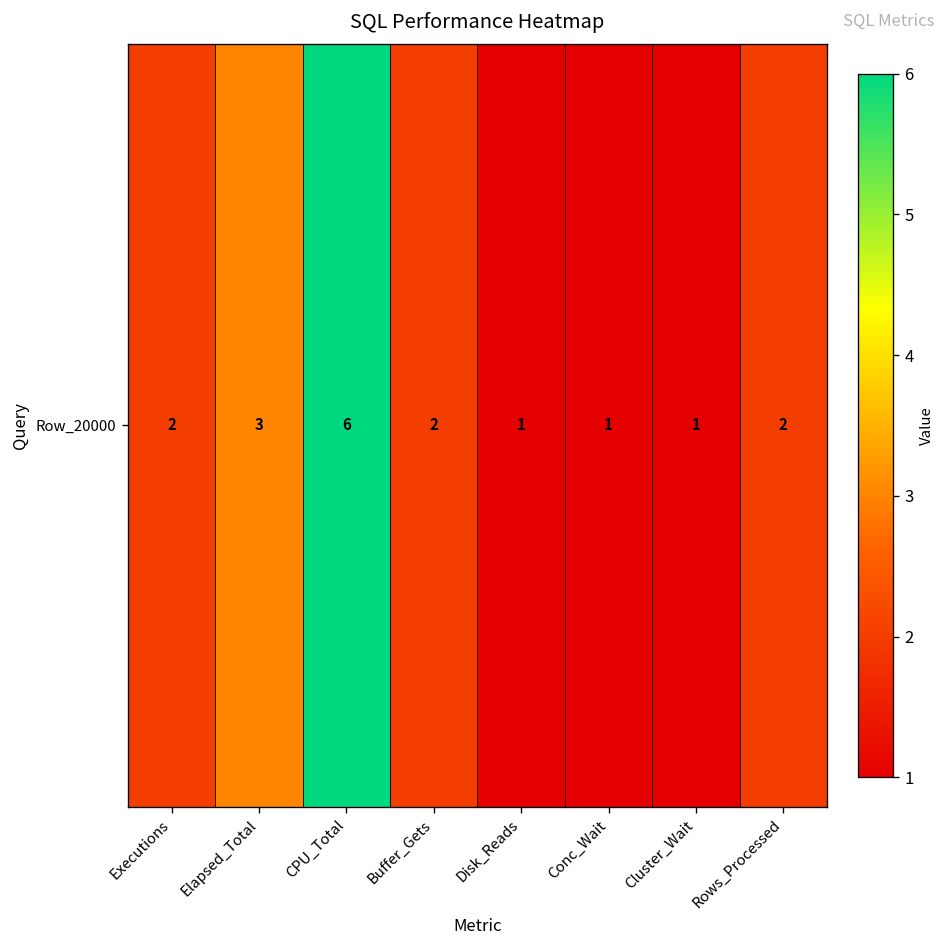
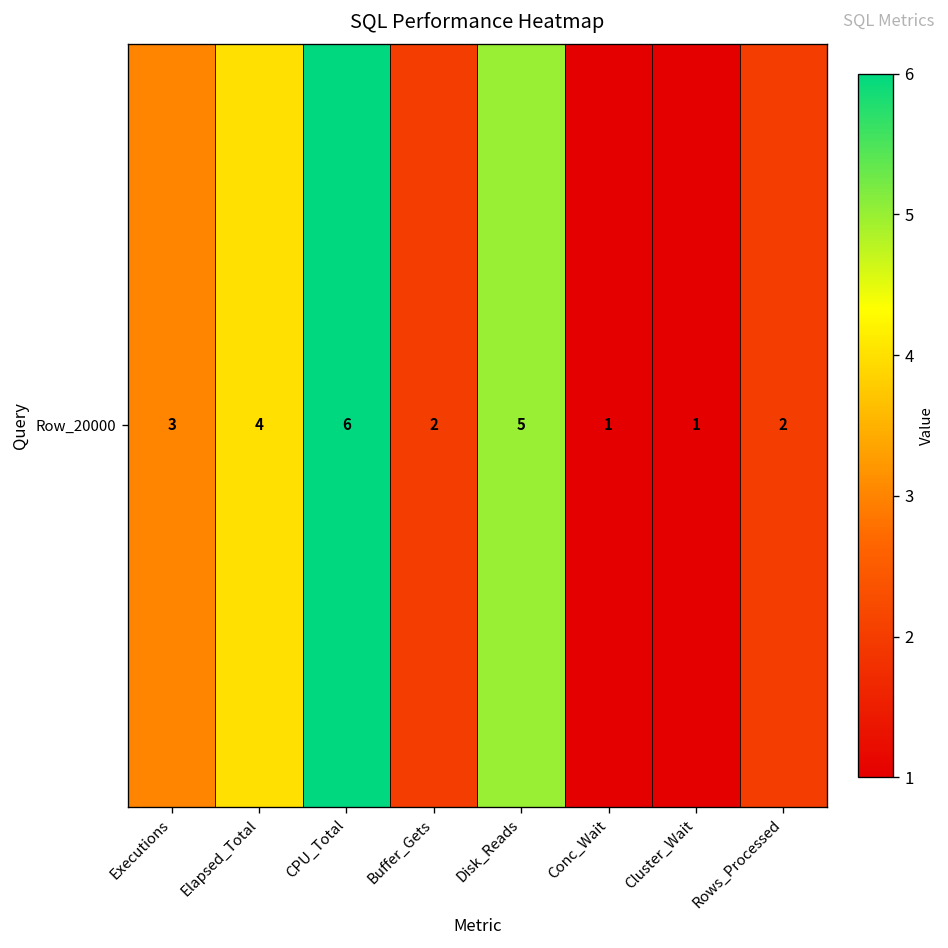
  {
    "Row_20000": {
-     "Executions": 2,
-     "Elapsed_Total": 3,
+     "Executions": 3,
+     "Elapsed_Total": 4,
      "CPU_Total": 6,
      "Buffer_Gets": 2,
-     "Disk_Reads": 1,
+     "Disk_Reads": 5,
      "Conc_Wait": 1,
      "Cluster_Wait": 1,
      "Rows_Processed": 2
    }
  }
